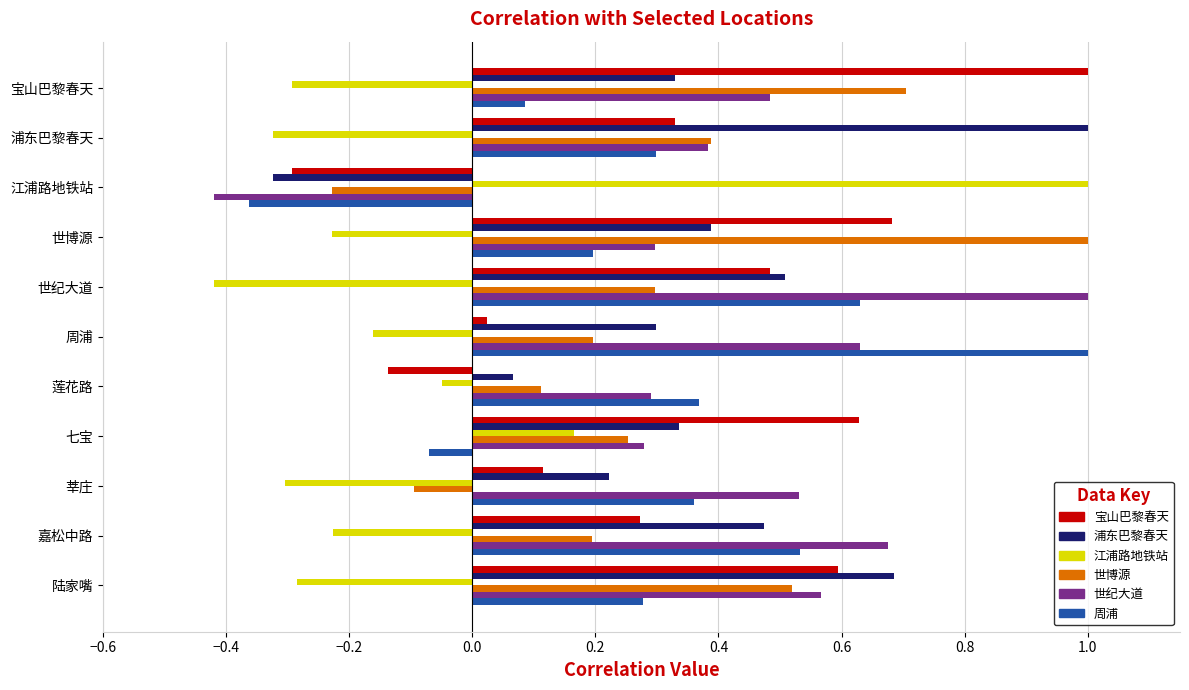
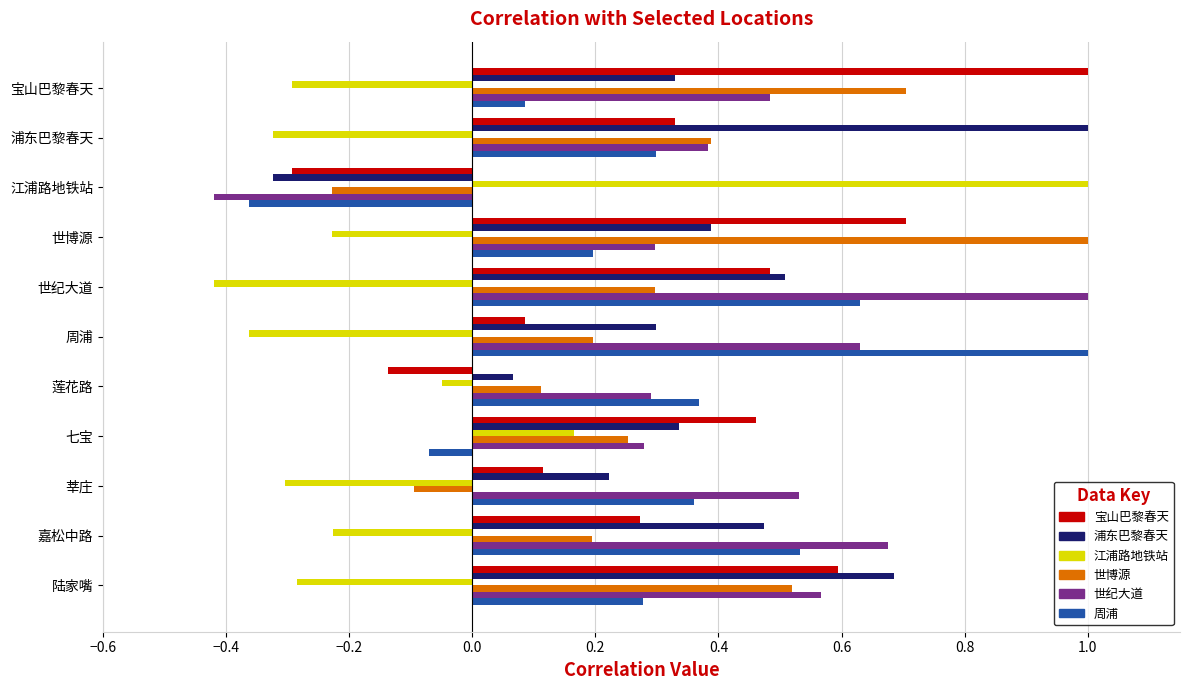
  {
    "宝山巴黎春天": {
      "宝山巴黎春天": 1.00,
      "浦东巴黎春天": 0.33,
      "江浦路地铁站": -0.29,
-     "世博源": 0.68,
+     "世博源": 0.70,
      "世纪大道": 0.48,
-     "周浦": 0.02,
+     "周浦": 0.09,
      "莲花路": -0.14,
-     "七宝": 0.63,
+     "七宝": 0.46,
      "莘庄": 0.11,
      "嘉松中路": 0.27,
      "陆家嘴": 0.59
    },
    "浦东巴黎春天": {
      "宝山巴黎春天": 0.33,
      "浦东巴黎春天": 1.00,
      "江浦路地铁站": -0.32,
      "世博源": 0.39,
      "世纪大道": 0.51,
      "周浦": 0.30,
      "莲花路": 0.07,
      "七宝": 0.34,
      "莘庄": 0.22,
      "嘉松中路": 0.47,
      "陆家嘴": 0.68
    },
    "江浦路地铁站": {
      "宝山巴黎春天": -0.29,
      "浦东巴黎春天": -0.32,
      "江浦路地铁站": 1.00,
      "世博源": -0.23,
      "世纪大道": -0.42,
-     "周浦": -0.16,
+     "周浦": -0.36,
      "莲花路": -0.05,
      "七宝": 0.17,
      "莘庄": -0.30,
      "嘉松中路": -0.23,
      "陆家嘴": -0.28
    },
    "世博源": {
      "宝山巴黎春天": 0.70,
      "浦东巴黎春天": 0.39,
      "江浦路地铁站": -0.23,
      "世博源": 1.00,
      "世纪大道": 0.30,
      "周浦": 0.20,
      "莲花路": 0.11,
      "七宝": 0.25,
      "莘庄": -0.10,
      "嘉松中路": 0.19,
      "陆家嘴": 0.52
    },
    "世纪大道": {
      "宝山巴黎春天": 0.48,
      "浦东巴黎春天": 0.38,
      "江浦路地铁站": -0.42,
      "世博源": 0.30,
      "世纪大道": 1.00,
      "周浦": 0.63,
      "莲花路": 0.29,
      "七宝": 0.28,
      "莘庄": 0.53,
      "嘉松中路": 0.68,
      "陆家嘴": 0.57
    },
    "周浦": {
      "宝山巴黎春天": 0.09,
      "浦东巴黎春天": 0.30,
      "江浦路地铁站": -0.36,
      "世博源": 0.20,
      "世纪大道": 0.63,
      "周浦": 1.00,
      "莲花路": 0.37,
      "七宝": -0.07,
      "莘庄": 0.36,
      "嘉松中路": 0.53,
      "陆家嘴": 0.28
    }
  }
